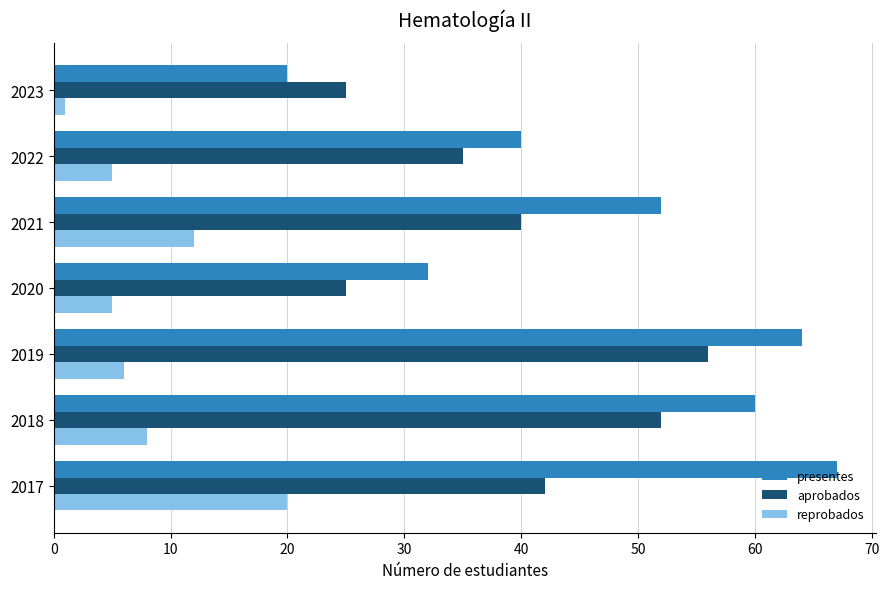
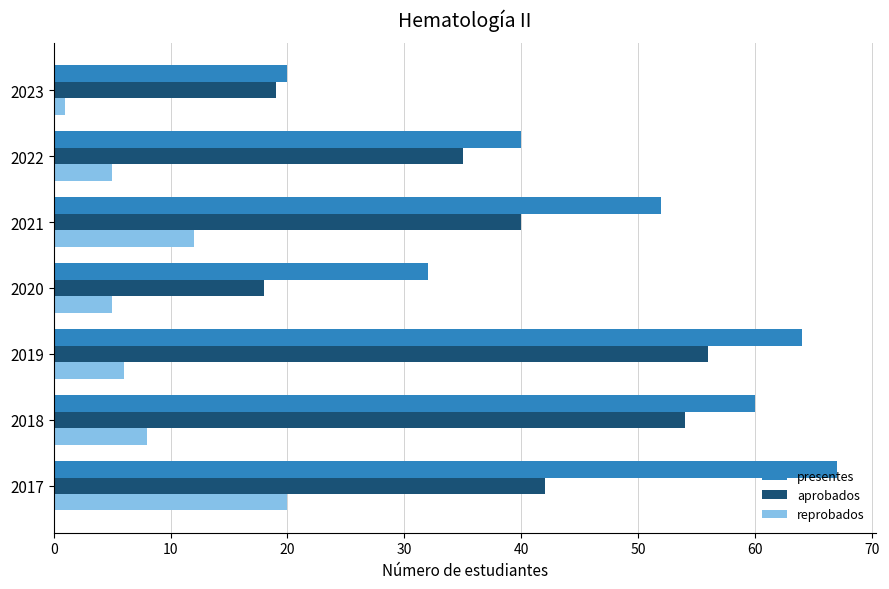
  {
    "presentes": {
      "2023": 20,
      "2022": 40,
      "2021": 52,
      "2020": 32,
      "2019": 64,
      "2018": 60,
      "2017": 67
    },
    "aprobados": {
-     "2023": 25,
+     "2023": 19,
      "2022": 35,
      "2021": 40,
-     "2020": 25,
+     "2020": 18,
      "2019": 56,
-     "2018": 52,
+     "2018": 54,
      "2017": 42
    },
    "reprobados": {
      "2023": 1,
      "2022": 5,
      "2021": 12,
      "2020": 5,
      "2019": 6,
      "2018": 8,
      "2017": 20
    }
  }
